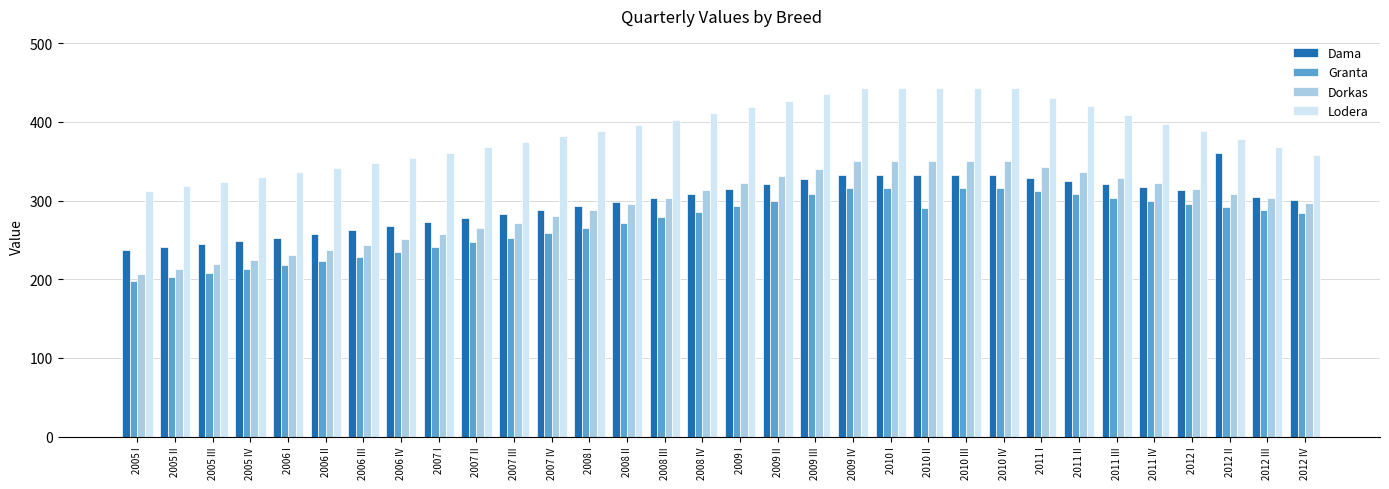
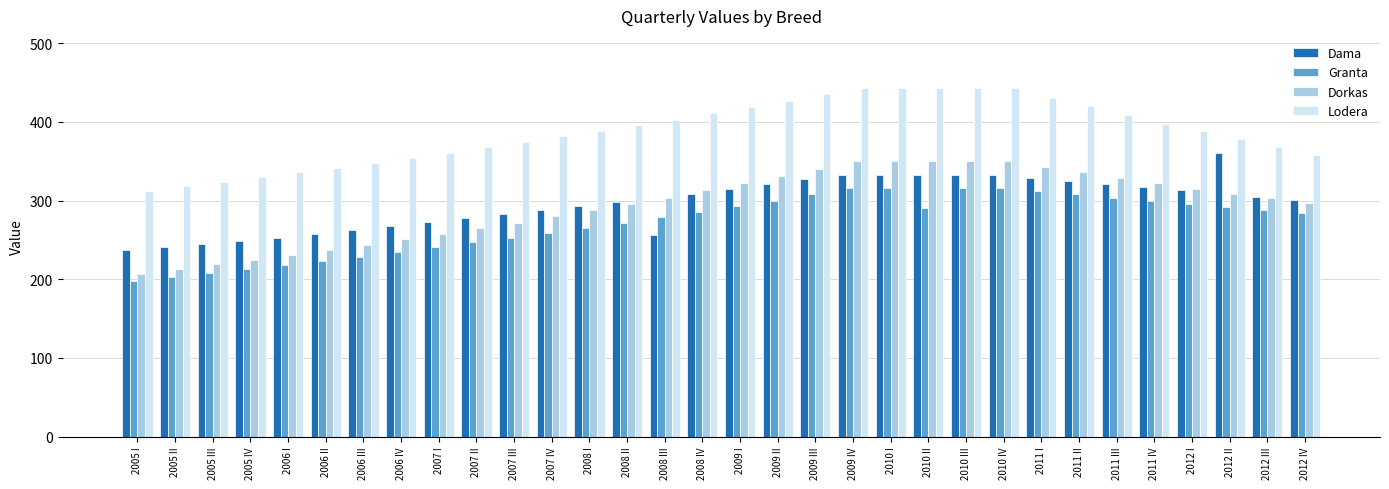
  {
    "Dama": {
      "2005 I": 240,
      "2005 II": 240,
      "2005 III": 250,
      "2005 IV": 250,
      "2006 I": 250,
      "2006 II": 260,
      "2006 III": 260,
      "2006 IV": 270,
      "2007 I": 270,
      "2007 II": 280,
      "2007 III": 280,
      "2007 IV": 290,
      "2008 I": 290,
      "2008 II": 300,
-     "2008 III": 300,
+     "2008 III": 260,
      "2008 IV": 310,
      "2009 I": 320,
      "2009 II": 320,
      "2009 III": 330,
      "2009 IV": 330,
      "2010 I": 330,
      "2010 II": 330,
      "2010 III": 330,
      "2010 IV": 330,
      "2011 I": 330,
      "2011 II": 330,
      "2011 III": 320,
      "2011 IV": 320,
      "2012 I": 310,
      "2012 II": 360,
      "2012 III": 310,
      "2012 IV": 300
    },
    "Granta": {
      "2005 I": 200,
      "2005 II": 200,
      "2005 III": 210,
      "2005 IV": 210,
      "2006 I": 220,
      "2006 II": 220,
      "2006 III": 230,
      "2006 IV": 240,
      "2007 I": 240,
      "2007 II": 250,
      "2007 III": 250,
      "2007 IV": 260,
      "2008 I": 270,
      "2008 II": 270,
      "2008 III": 280,
      "2008 IV": 290,
      "2009 I": 290,
      "2009 II": 300,
      "2009 III": 310,
      "2009 IV": 320,
      "2010 I": 320,
      "2010 II": 290,
      "2010 III": 320,
      "2010 IV": 320,
      "2011 I": 310,
      "2011 II": 310,
      "2011 III": 300,
      "2011 IV": 300,
      "2012 I": 300,
      "2012 II": 290,
      "2012 III": 290,
      "2012 IV": 280
    }
  }
